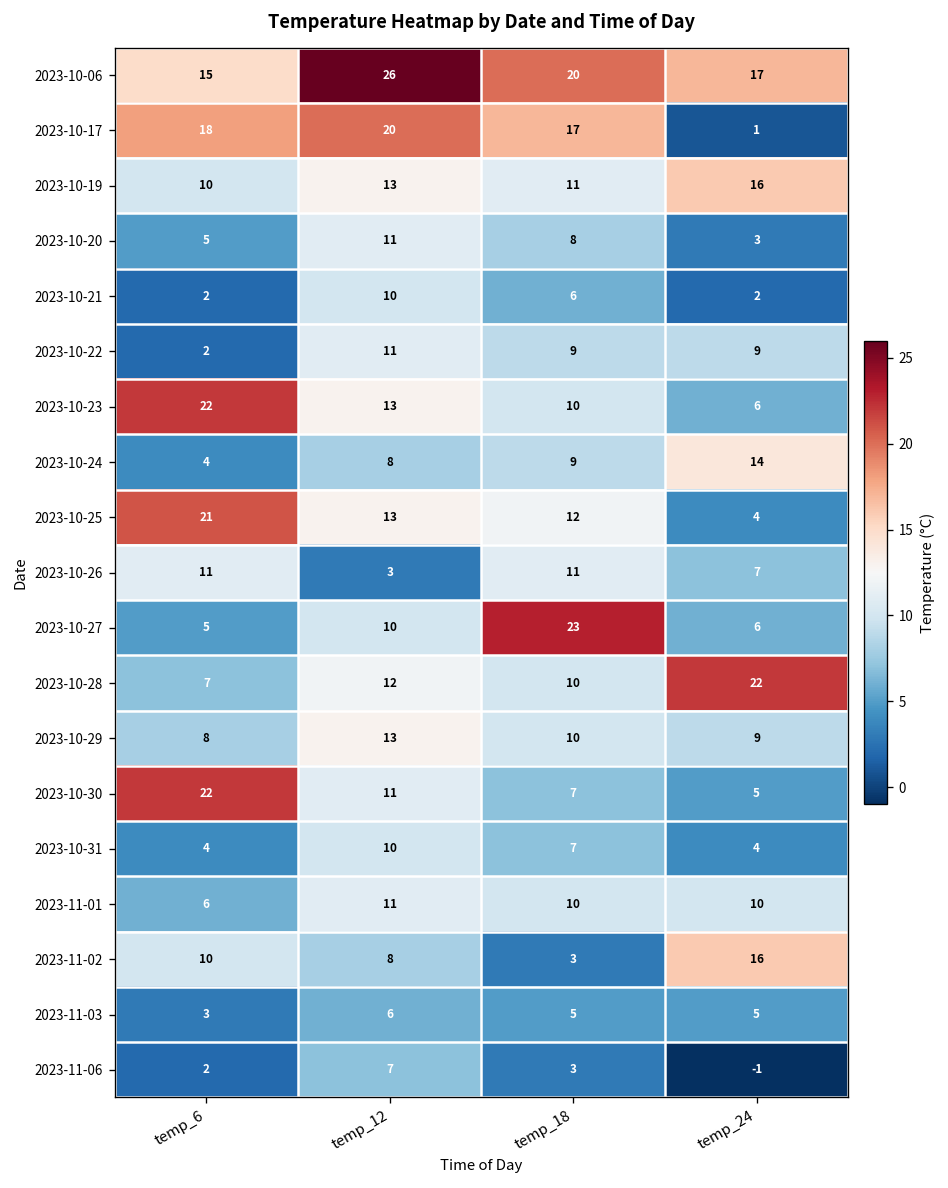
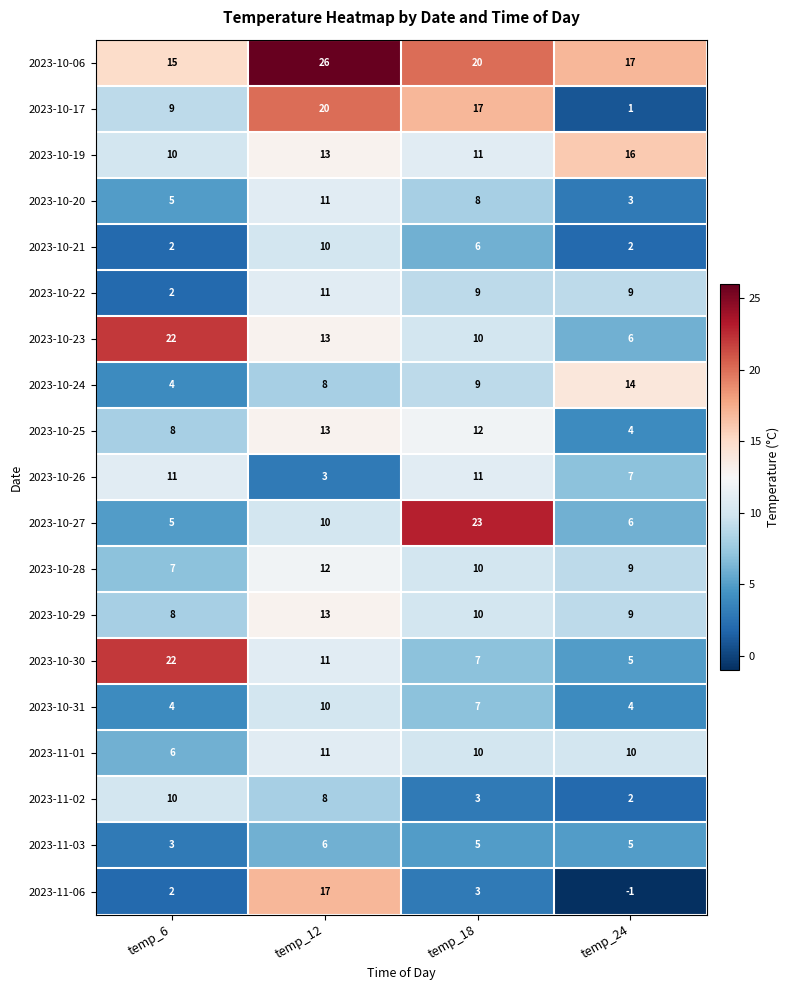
  {
    "2023-10-06": {
      "temp_6": 15,
      "temp_12": 26,
      "temp_18": 20,
      "temp_24": 17
    },
    "2023-10-17": {
-     "temp_6": 18,
+     "temp_6": 9,
      "temp_12": 20,
      "temp_18": 17,
      "temp_24": 1
    },
    "2023-10-19": {
      "temp_6": 10,
      "temp_12": 13,
      "temp_18": 11,
      "temp_24": 16
    },
    "2023-10-20": {
      "temp_6": 5,
      "temp_12": 11,
      "temp_18": 8,
      "temp_24": 3
    },
    "2023-10-21": {
      "temp_6": 2,
      "temp_12": 10,
      "temp_18": 6,
      "temp_24": 2
    },
    "2023-10-22": {
      "temp_6": 2,
      "temp_12": 11,
      "temp_18": 9,
      "temp_24": 9
    },
    "2023-10-23": {
      "temp_6": 22,
      "temp_12": 13,
      "temp_18": 10,
      "temp_24": 6
    },
    "2023-10-24": {
      "temp_6": 4,
      "temp_12": 8,
      "temp_18": 9,
      "temp_24": 14
    },
    "2023-10-25": {
-     "temp_6": 21,
+     "temp_6": 8,
      "temp_12": 13,
      "temp_18": 12,
      "temp_24": 4
    },
    "2023-10-26": {
      "temp_6": 11,
      "temp_12": 3,
      "temp_18": 11,
      "temp_24": 7
    },
    "2023-10-27": {
      "temp_6": 5,
      "temp_12": 10,
      "temp_18": 23,
      "temp_24": 6
    },
    "2023-10-28": {
      "temp_6": 7,
      "temp_12": 12,
      "temp_18": 10,
-     "temp_24": 22
+     "temp_24": 9
    },
    "2023-10-29": {
      "temp_6": 8,
      "temp_12": 13,
      "temp_18": 10,
      "temp_24": 9
    },
    "2023-10-30": {
      "temp_6": 22,
      "temp_12": 11,
      "temp_18": 7,
      "temp_24": 5
    },
    "2023-10-31": {
      "temp_6": 4,
      "temp_12": 10,
      "temp_18": 7,
      "temp_24": 4
    },
    "2023-11-01": {
      "temp_6": 6,
      "temp_12": 11,
      "temp_18": 10,
      "temp_24": 10
    },
    "2023-11-02": {
      "temp_6": 10,
      "temp_12": 8,
      "temp_18": 3,
-     "temp_24": 16
+     "temp_24": 2
    },
    "2023-11-03": {
      "temp_6": 3,
      "temp_12": 6,
      "temp_18": 5,
      "temp_24": 5
    },
    "2023-11-06": {
      "temp_6": 2,
-     "temp_12": 7,
+     "temp_12": 17,
      "temp_18": 3,
      "temp_24": -1
    }
  }
